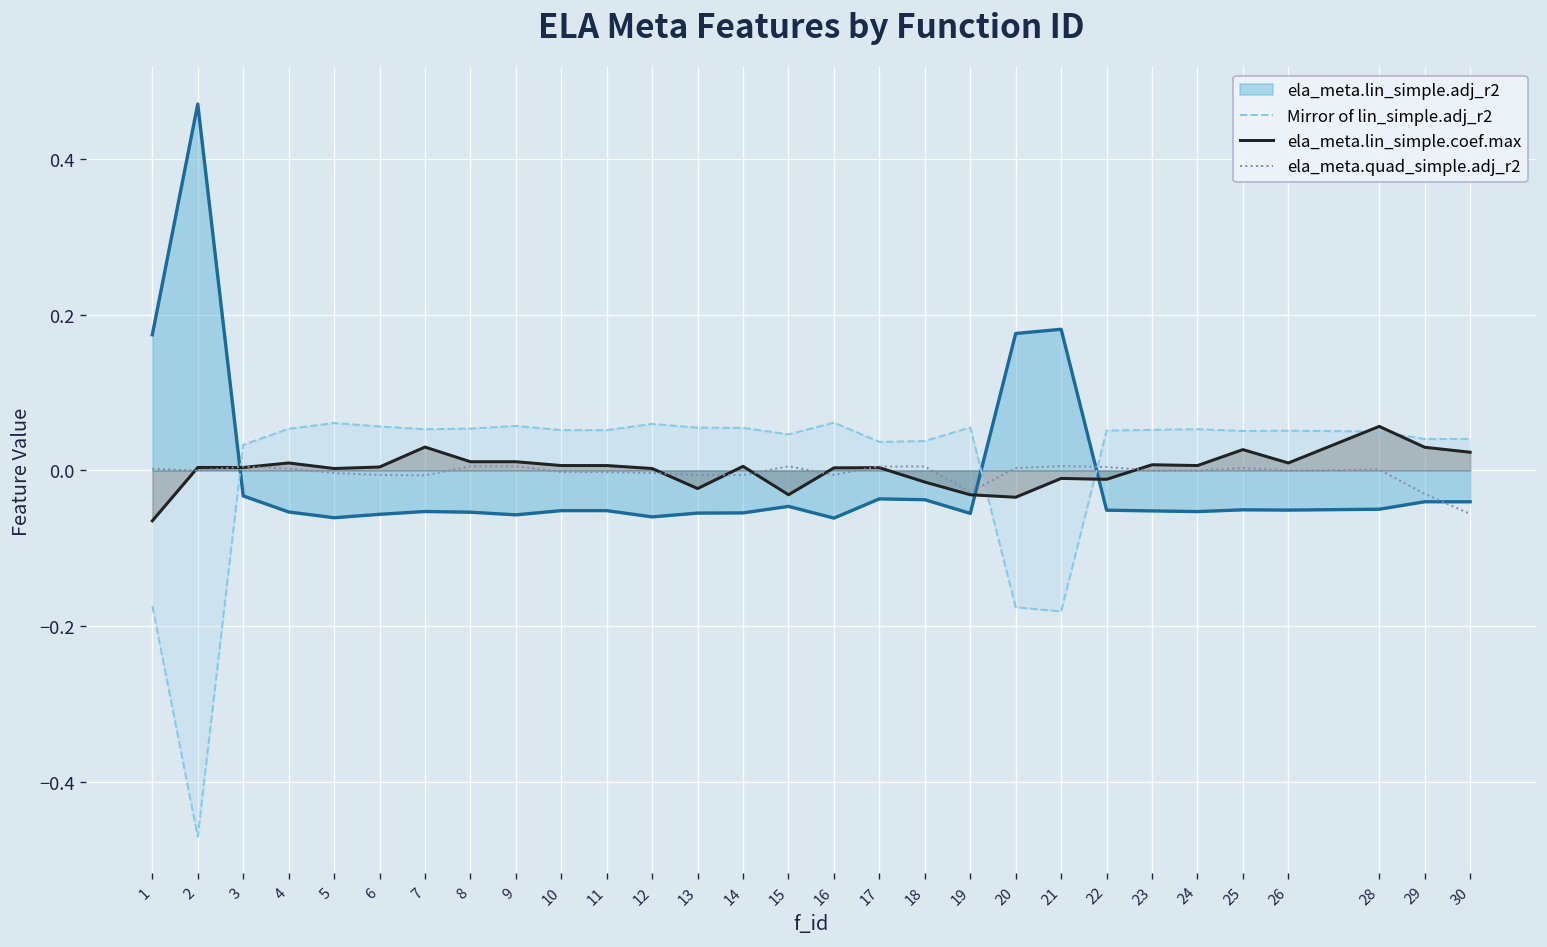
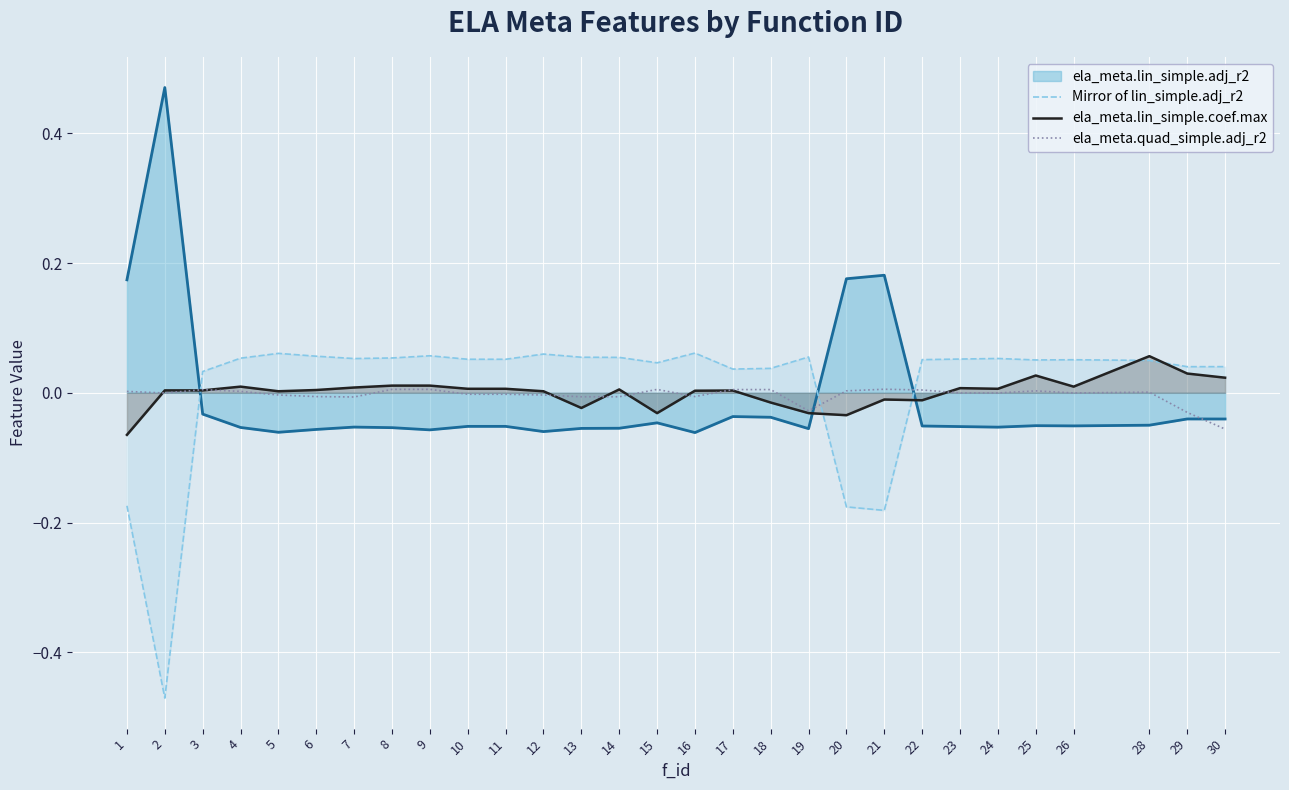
  {
    "ela_meta.lin_simple.coef.max": {
      "1": -0.06,
-     "7": 0.03,
+     "7": 0.01,
      "13": -0.02,
      "15": -0.03,
      "18": -0.01,
      "20": -0.03,
      "21": -0.01,
      "22": -0.01
    },
    "ela_meta.quad_simple.adj_r2": {
      "6": -0.01,
      "7": -0.01,
      "8": 0.01,
      "9": 0.01,
      "13": -0.01,
      "14": -0.01,
      "15": 0.01,
      "16": -0.01,
      "18": 0.00,
      "21": 0.01,
      "22": 0.00,
      "29": -0.03,
      "30": -0.06
    }
  }
